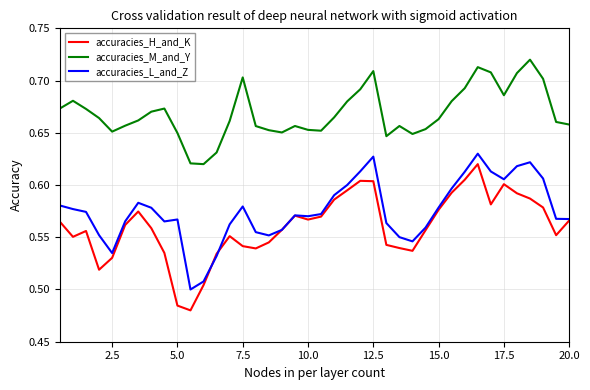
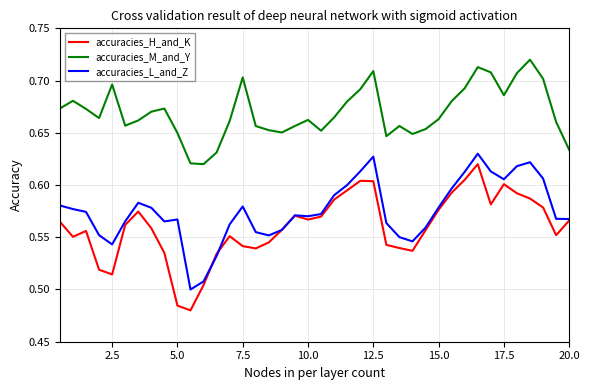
  {
    "accuracies_H_and_K": {
-     "2.5": 0.530,
+     "2.5": 0.514,
      "5.0": 0.485,
      "7.5": 0.542,
      "10.0": 0.567,
      "12.5": 0.604,
      "17.5": 0.601
    },
    "accuracies_M_and_Y": {
-     "2.5": 0.651,
+     "2.5": 0.696,
      "5.0": 0.650,
      "7.5": 0.703,
-     "10.0": 0.653,
+     "10.0": 0.662,
      "12.5": 0.709,
      "15.0": 0.663,
      "17.5": 0.686,
-     "20.0": 0.658
+     "20.0": 0.634
    },
    "accuracies_L_and_Z": {
-     "2.5": 0.535,
+     "2.5": 0.543,
      "5.0": 0.567,
      "7.5": 0.579,
      "10.0": 0.570,
      "12.5": 0.627,
      "17.5": 0.606
    }
  }
